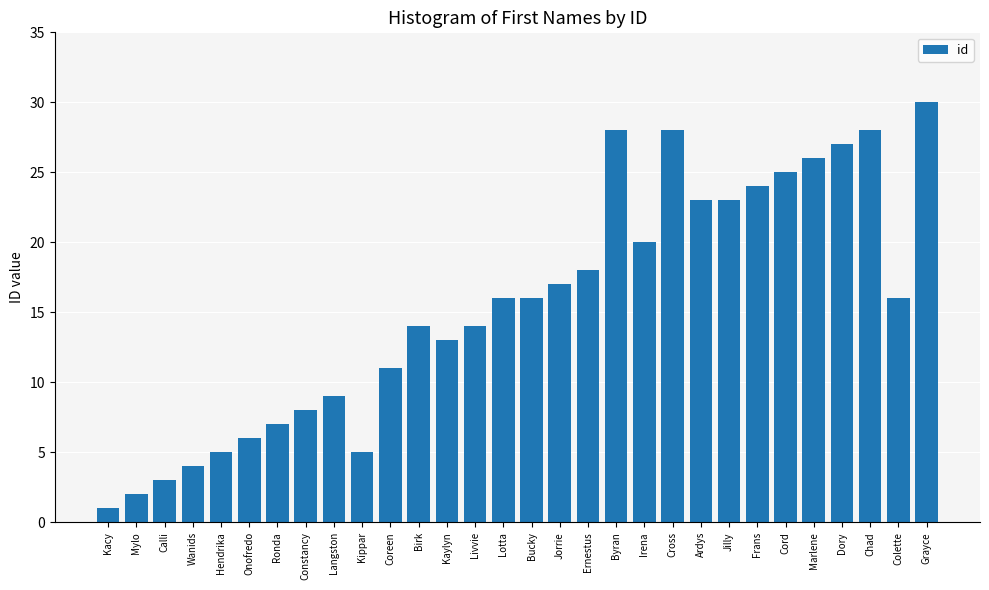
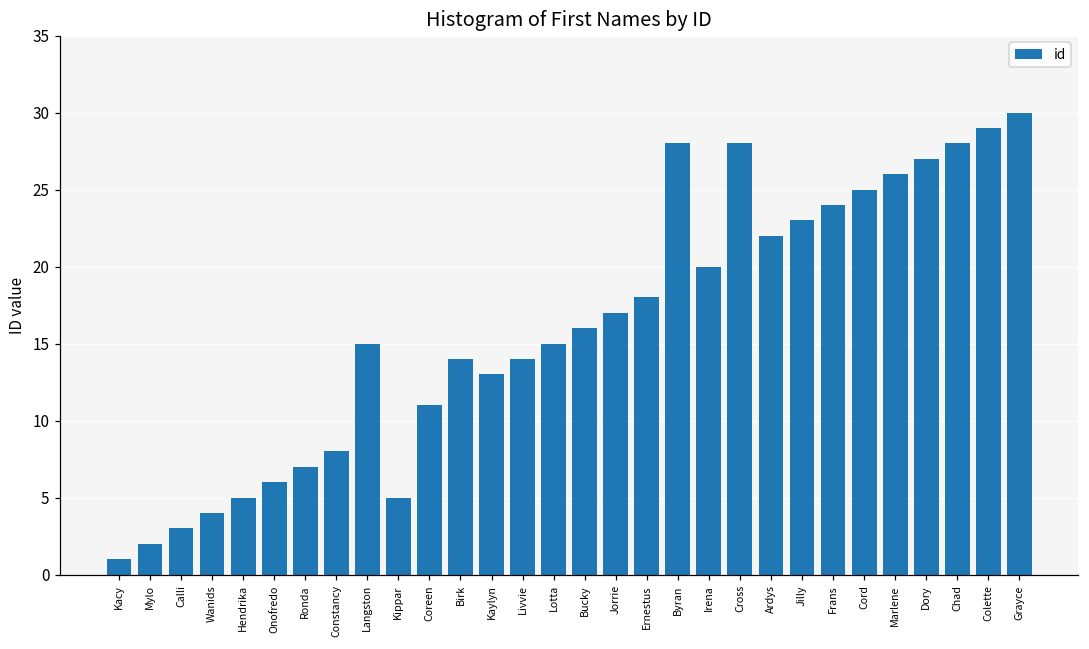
  {
    "Kacy": 1,
    "Mylo": 2,
    "Calli": 3,
    "Wanids": 4,
    "Hendrika": 5,
    "Onofredo": 6,
    "Ronda": 7,
    "Constancy": 8,
-   "Langston": 9,
+   "Langston": 15,
    "Kippar": 5,
    "Coreen": 11,
    "Birk": 14,
    "Kaylyn": 13,
    "Livvie": 14,
-   "Lotta": 16,
+   "Lotta": 15,
    "Bucky": 16,
    "Jorrie": 17,
    "Ernestus": 18,
    "Byran": 28,
    "Irena": 20,
    "Cross": 28,
-   "Ardys": 23,
+   "Ardys": 22,
    "Jilly": 23,
    "Frans": 24,
    "Cord": 25,
    "Marlene": 26,
    "Dory": 27,
    "Chad": 28,
-   "Colette": 16,
+   "Colette": 29,
    "Grayce": 30
  }
